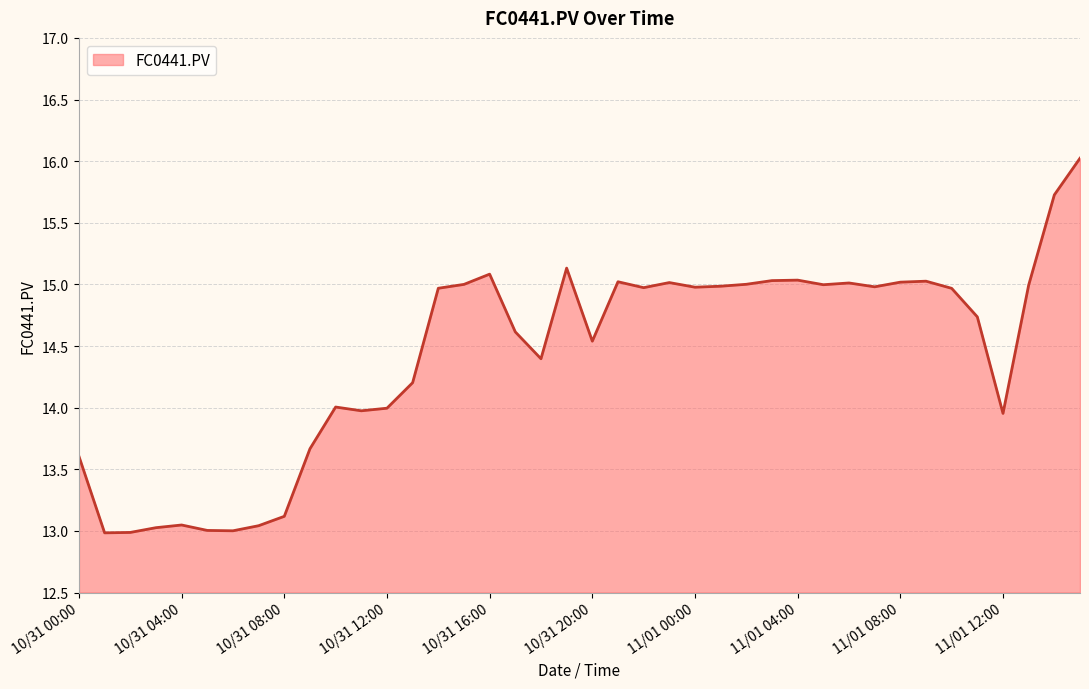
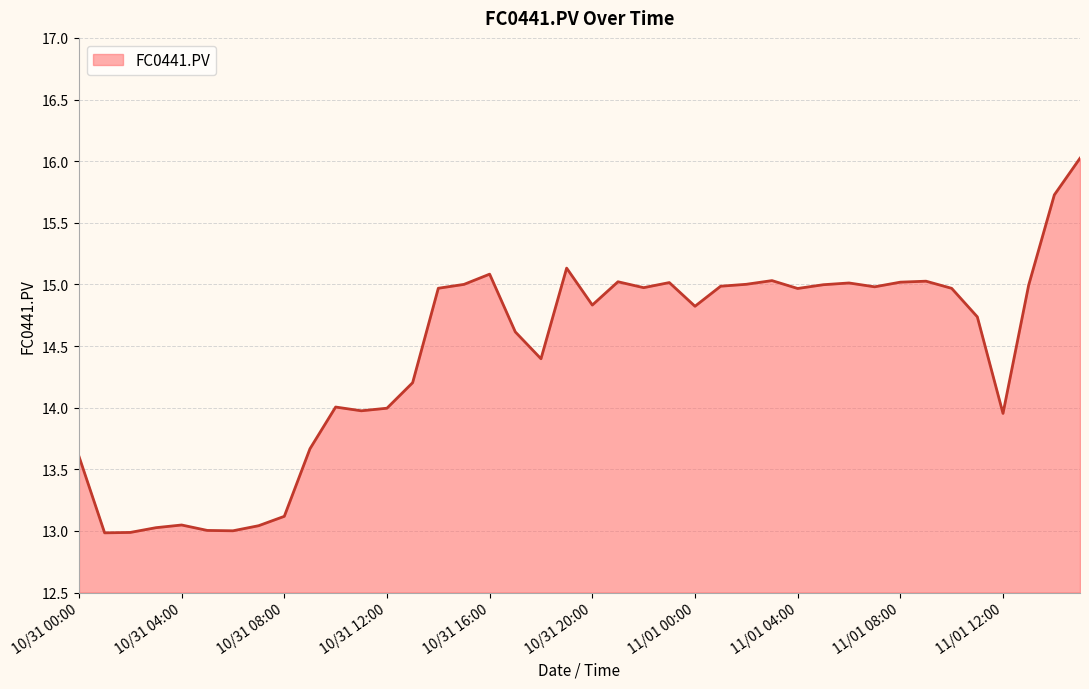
  {
    "10/31 00:00": 13.60,
    "10/31 04:00": 13.05,
    "10/31 08:00": 13.12,
    "10/31 12:00": 14.00,
    "10/31 16:00": 15.08,
-   "10/31 20:00": 14.54,
-   "11/01 00:00": 14.98,
-   "11/01 04:00": 15.03,
+   "10/31 20:00": 14.83,
+   "11/01 00:00": 14.82,
+   "11/01 04:00": 14.97,
    "11/01 08:00": 15.02,
    "11/01 12:00": 13.95
  }
